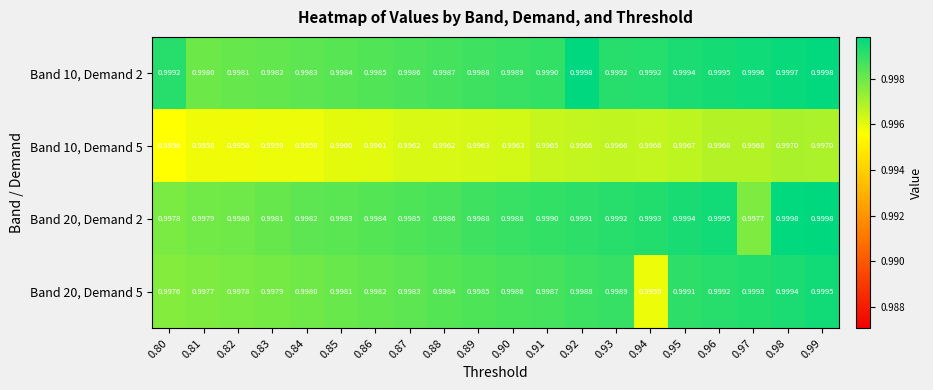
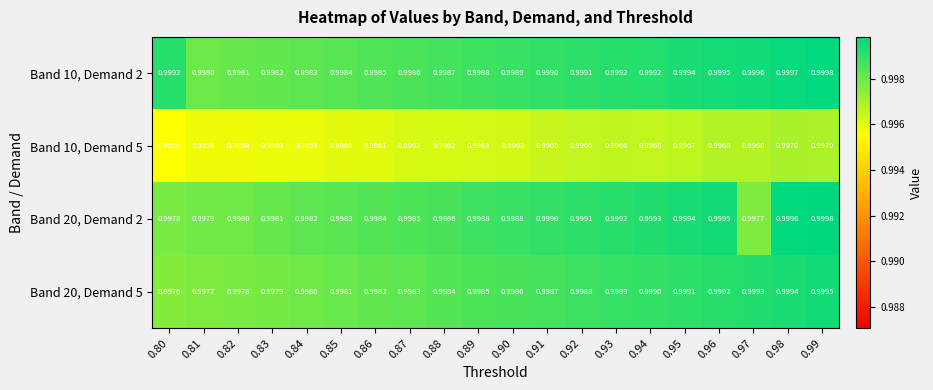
  {
    "Band 10, Demand 2": {
      "0.80": 0.9992,
      "0.81": 0.9980,
      "0.82": 0.9981,
      "0.83": 0.9982,
      "0.84": 0.9983,
      "0.85": 0.9984,
      "0.86": 0.9985,
      "0.87": 0.9986,
      "0.88": 0.9987,
      "0.89": 0.9988,
      "0.90": 0.9989,
      "0.91": 0.9990,
-     "0.92": 0.9998,
+     "0.92": 0.9991,
      "0.93": 0.9992,
      "0.94": 0.9992,
      "0.95": 0.9994,
      "0.96": 0.9995,
      "0.97": 0.9996,
      "0.98": 0.9997,
      "0.99": 0.9998
    },
    "Band 10, Demand 5": {
      "0.80": 0.9956,
      "0.81": 0.9958,
      "0.82": 0.9958,
      "0.83": 0.9959,
      "0.84": 0.9959,
      "0.85": 0.9960,
      "0.86": 0.9961,
      "0.87": 0.9962,
      "0.88": 0.9962,
      "0.89": 0.9963,
      "0.90": 0.9963,
      "0.91": 0.9965,
      "0.92": 0.9966,
      "0.93": 0.9966,
      "0.94": 0.9966,
      "0.95": 0.9967,
      "0.96": 0.9968,
      "0.97": 0.9968,
      "0.98": 0.9970,
      "0.99": 0.9970
    },
    "Band 20, Demand 2": {
      "0.80": 0.9978,
      "0.81": 0.9979,
      "0.82": 0.9980,
      "0.83": 0.9981,
      "0.84": 0.9982,
      "0.85": 0.9983,
      "0.86": 0.9984,
      "0.87": 0.9985,
      "0.88": 0.9986,
      "0.89": 0.9988,
      "0.90": 0.9988,
      "0.91": 0.9990,
      "0.92": 0.9991,
      "0.93": 0.9992,
      "0.94": 0.9993,
      "0.95": 0.9994,
      "0.96": 0.9995,
      "0.97": 0.9977,
      "0.98": 0.9998,
      "0.99": 0.9998
    },
    "Band 20, Demand 5": {
      "0.80": 0.9976,
      "0.81": 0.9977,
      "0.82": 0.9978,
      "0.83": 0.9979,
      "0.84": 0.9980,
      "0.85": 0.9981,
      "0.86": 0.9982,
      "0.87": 0.9983,
      "0.88": 0.9984,
      "0.89": 0.9985,
      "0.90": 0.9986,
      "0.91": 0.9987,
      "0.92": 0.9988,
      "0.93": 0.9989,
-     "0.94": 0.9959,
+     "0.94": 0.9990,
      "0.95": 0.9991,
      "0.96": 0.9992,
      "0.97": 0.9993,
      "0.98": 0.9994,
      "0.99": 0.9995
    }
  }
